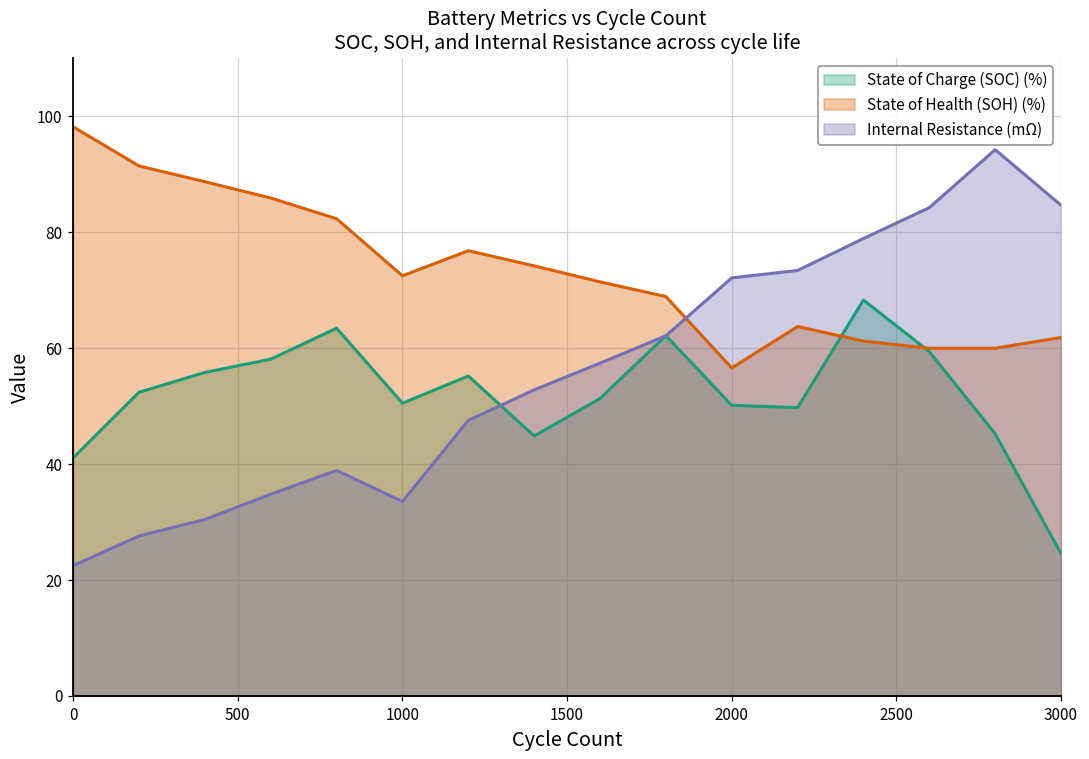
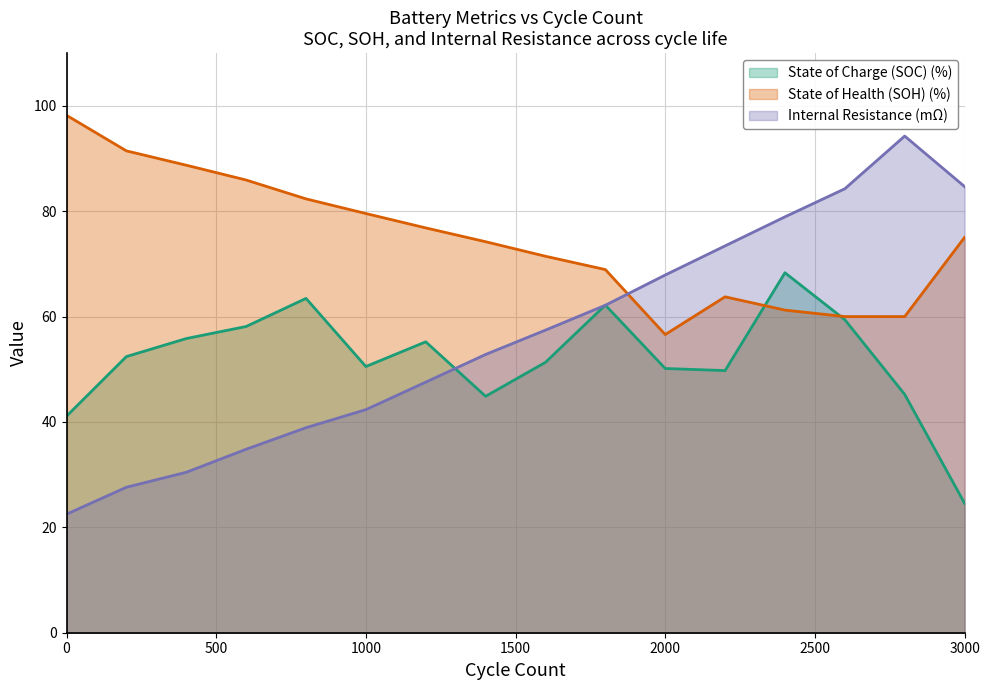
  {
    "State of Charge (SOC) (%)": {
      "0": 41,
      "1000": 51,
      "2000": 50,
      "3000": 25
    },
    "State of Health (SOH) (%)": {
      "0": 98,
-     "1000": 73,
+     "1000": 80,
      "2000": 57,
-     "3000": 62
+     "3000": 75
    },
    "Internal Resistance (mΩ)": {
      "0": 23,
-     "1000": 34,
-     "2000": 72,
+     "1000": 42,
+     "2000": 68,
      "3000": 85
    }
  }
